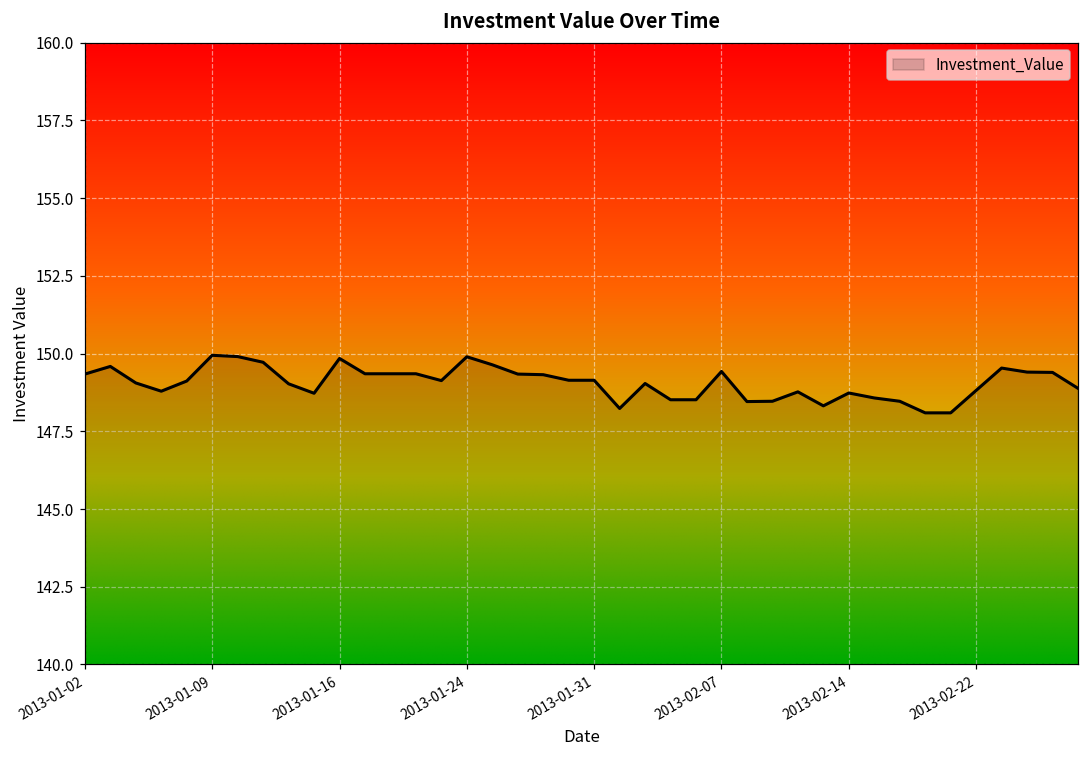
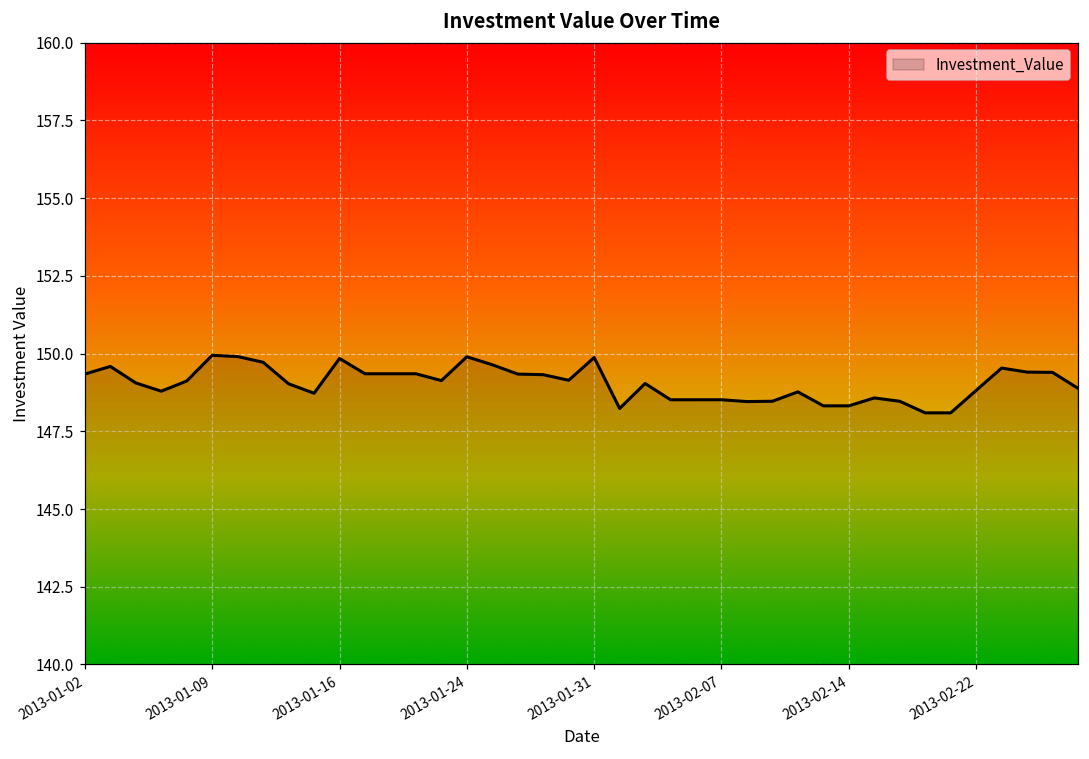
  {
    "2013-01-02": 149.3,
    "2013-01-09": 149.9,
    "2013-01-16": 149.8,
    "2013-01-24": 149.9,
-   "2013-01-31": 149.1,
-   "2013-02-07": 149.4,
-   "2013-02-14": 148.7,
+   "2013-01-31": 149.9,
+   "2013-02-07": 148.5,
+   "2013-02-14": 148.3,
    "2013-02-22": 148.8
  }
